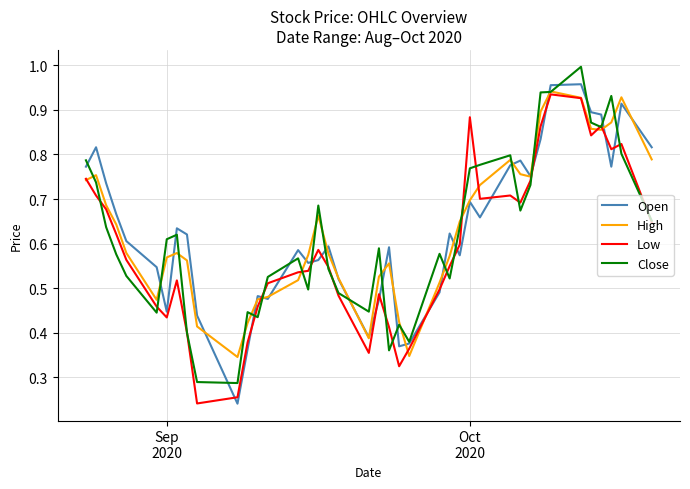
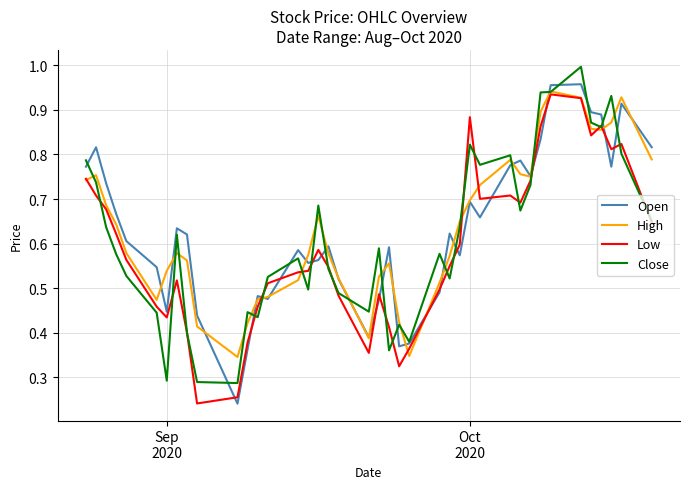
  {
    "Open": {
      "Sep 2020": 0.45
    },
    "High": {
-     "Sep 2020": 0.57
+     "Sep 2020": 0.54
    },
    "Low": {
      "Sep 2020": 0.43,
      "Oct 2020": 0.88
    },
    "Close": {
-     "Sep 2020": 0.61,
-     "Oct 2020": 0.77
+     "Sep 2020": 0.29,
+     "Oct 2020": 0.82
    }
  }
